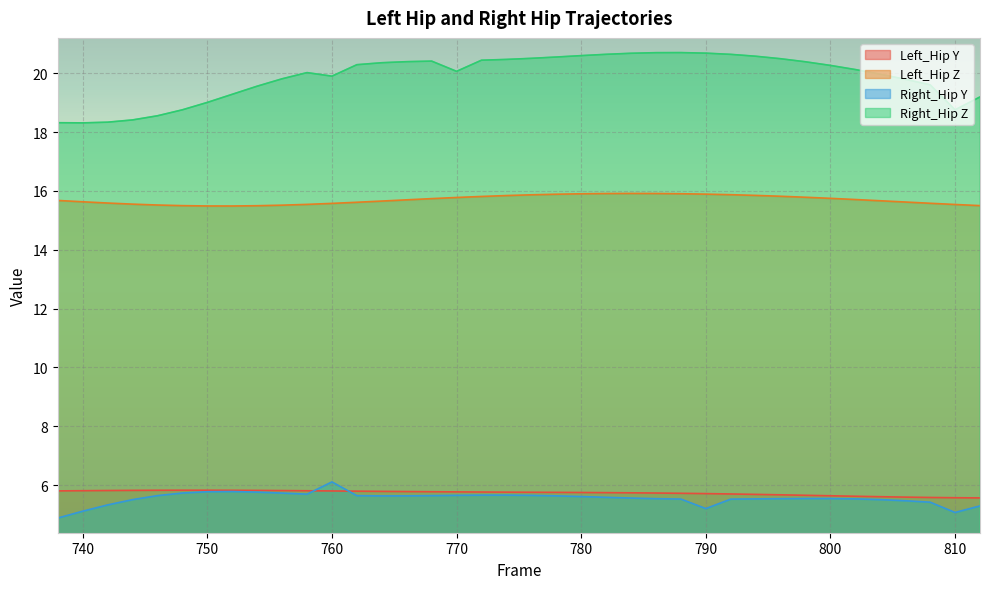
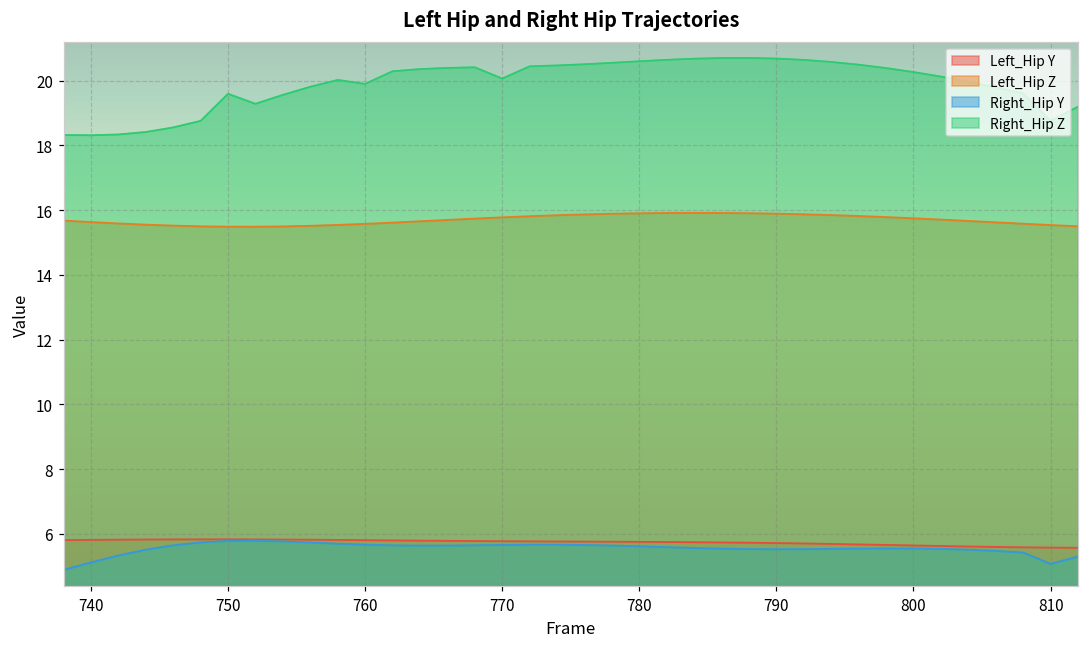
  {
    "Right_Hip Y": {
      "740": 5.1,
-     "760": 6.1,
+     "760": 5.7,
      "770": 5.7,
      "780": 5.6,
-     "790": 5.2,
+     "790": 5.5,
      "800": 5.5,
      "810": 5.1
    },
    "Right_Hip Z": {
      "740": 18.3,
-     "750": 19.0,
+     "750": 19.6,
      "760": 19.9,
      "770": 20.1,
      "780": 20.6,
      "790": 20.7,
      "800": 20.3
    }
  }
